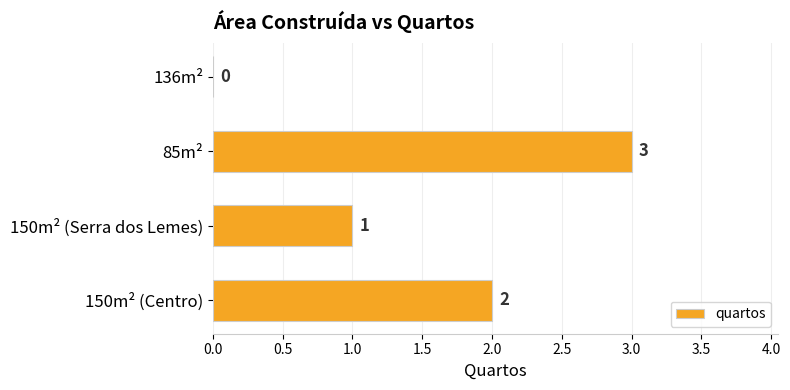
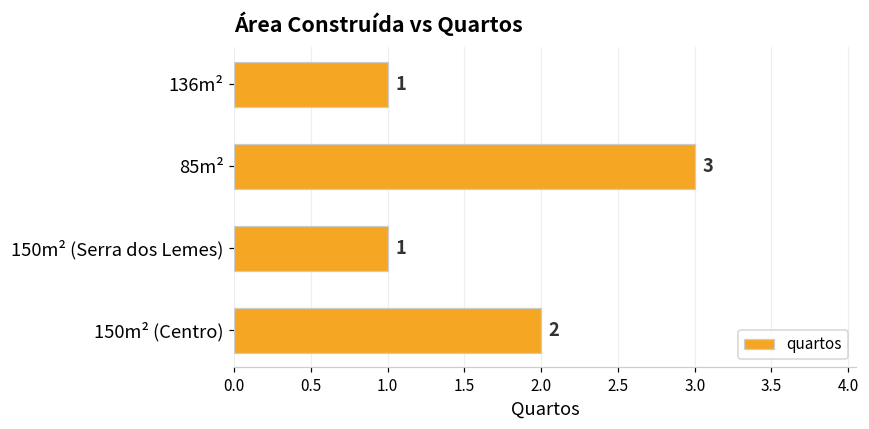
  {
-   "136m²": 0,
+   "136m²": 1,
    "85m²": 3,
    "150m² (Serra dos Lemes)": 1,
    "150m² (Centro)": 2
  }
